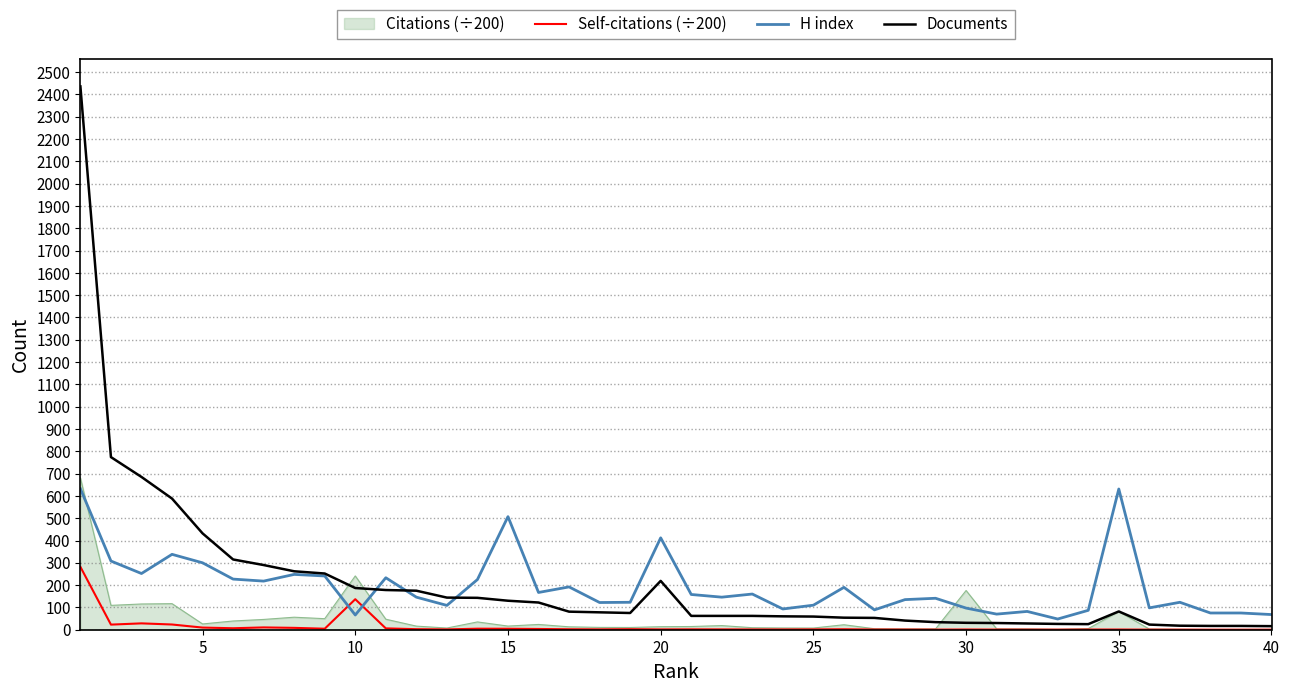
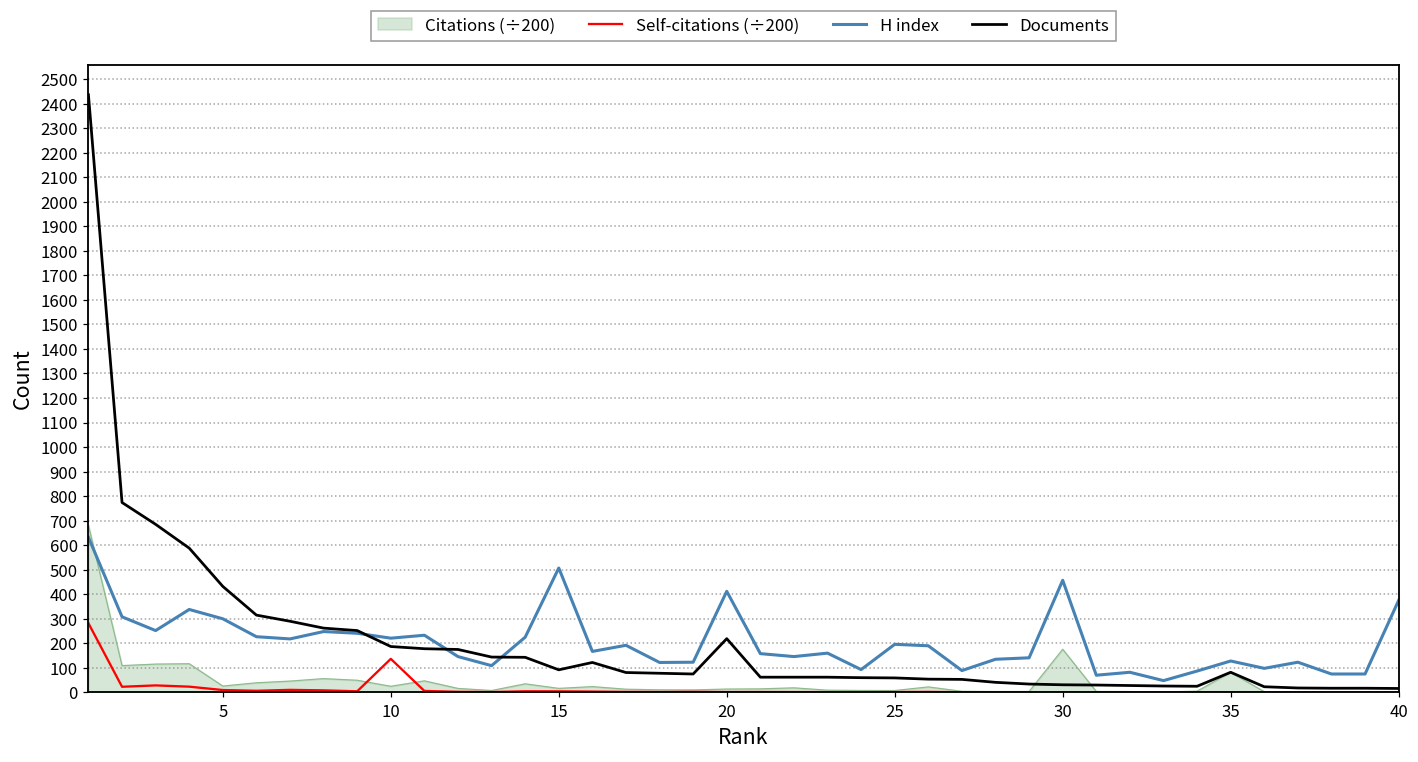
  {
    "Citations (÷200)": {
      "5": 30,
-     "10": 240,
+     "10": 20,
      "15": 20,
      "20": 10,
      "30": 180
    },
    "Self-citations (÷200)": {
      "5": 10,
      "10": 140,
      "15": 0,
      "20": 0,
      "30": 0,
      "35": 0
    },
    "H index": {
      "5": 300,
-     "10": 70,
+     "10": 220,
      "15": 510,
      "20": 410,
-     "25": 110,
-     "30": 100,
-     "35": 630,
-     "40": 70
+     "25": 200,
+     "30": 460,
+     "35": 130,
+     "40": 380
    },
    "Documents": {
      "5": 430,
      "10": 190,
-     "15": 130,
+     "15": 90,
      "20": 220,
      "25": 60,
      "30": 30,
      "40": 20
    }
  }
